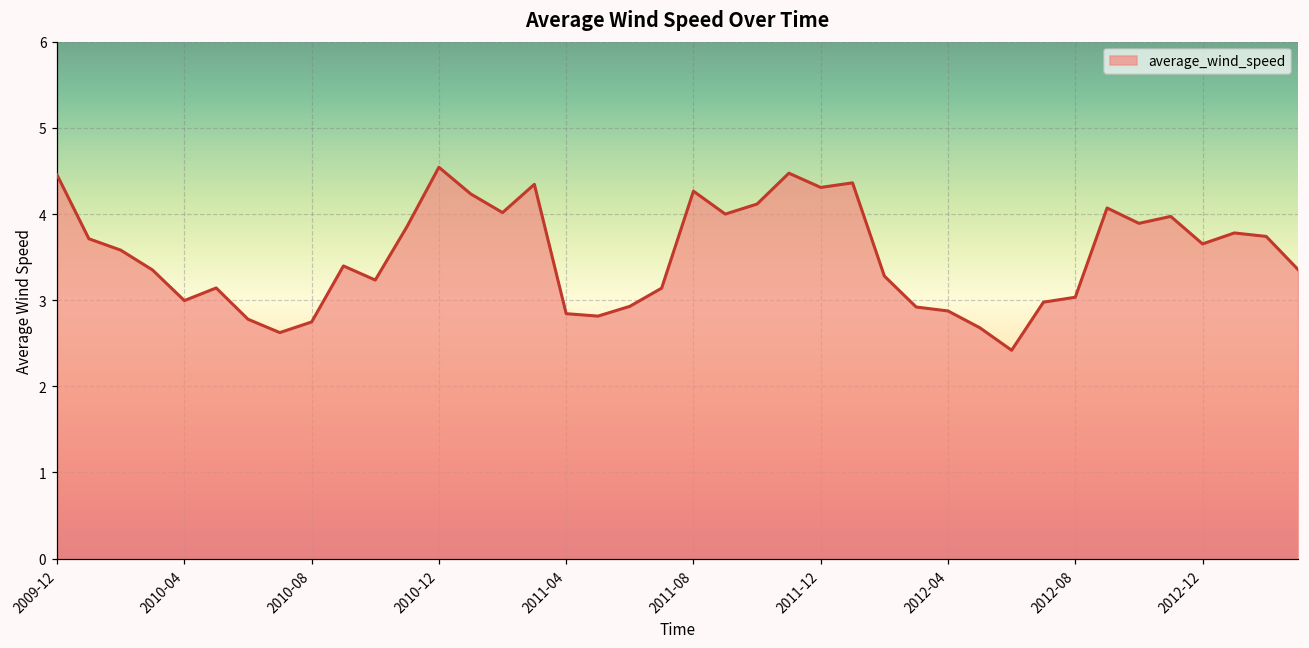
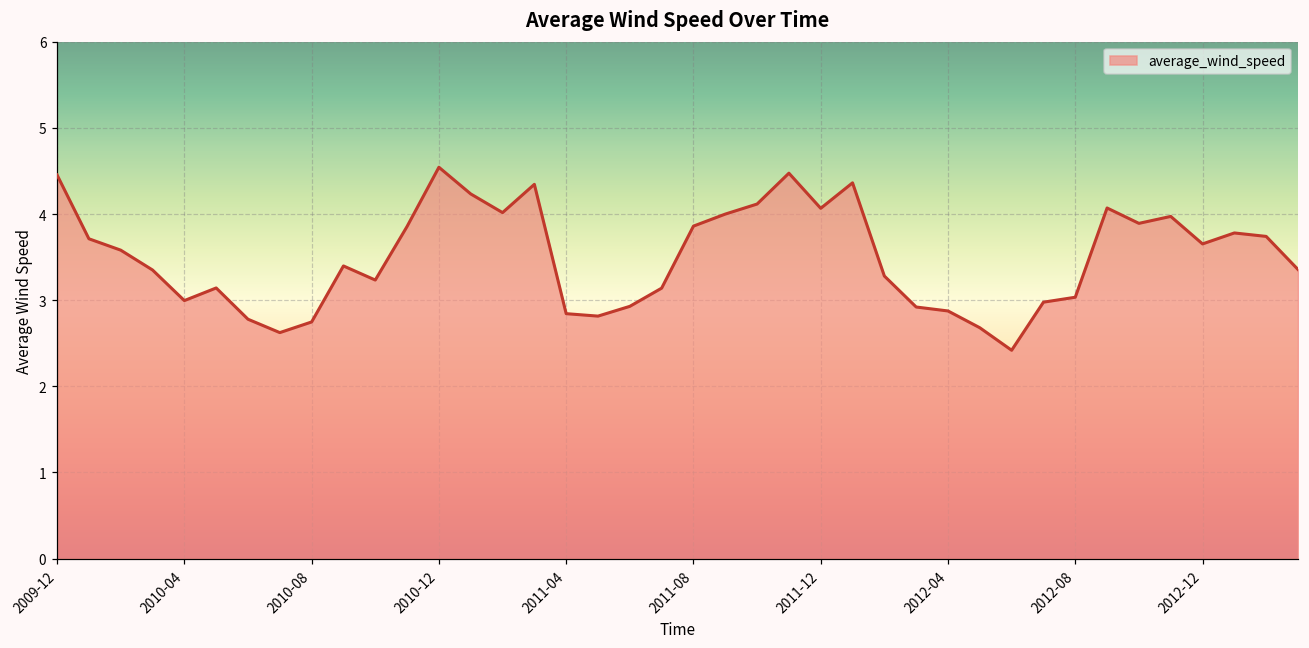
  {
    "2009-12": 4.5,
    "2010-04": 3.0,
    "2010-08": 2.7,
    "2010-12": 4.5,
    "2011-04": 2.8,
-   "2011-08": 4.3,
-   "2011-12": 4.3,
+   "2011-08": 3.9,
+   "2011-12": 4.1,
    "2012-04": 2.9,
    "2012-08": 3.0,
    "2012-12": 3.7
  }
